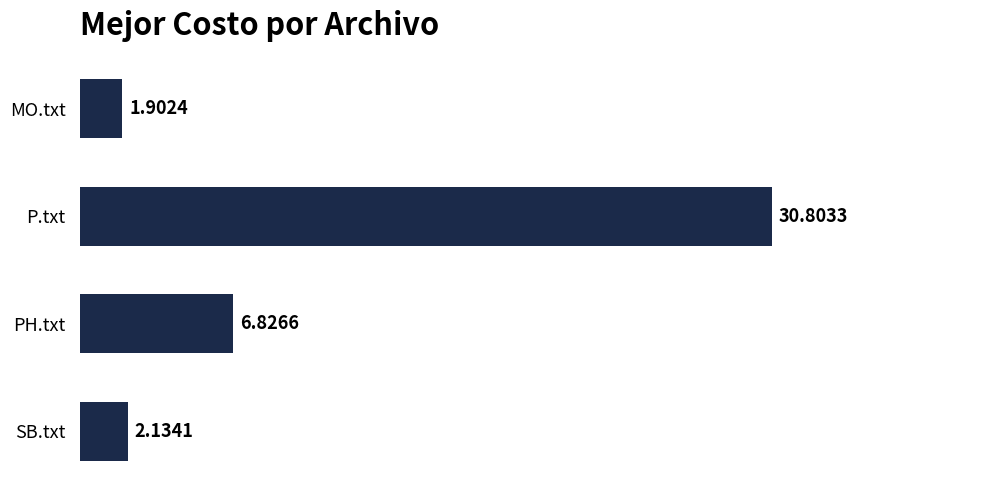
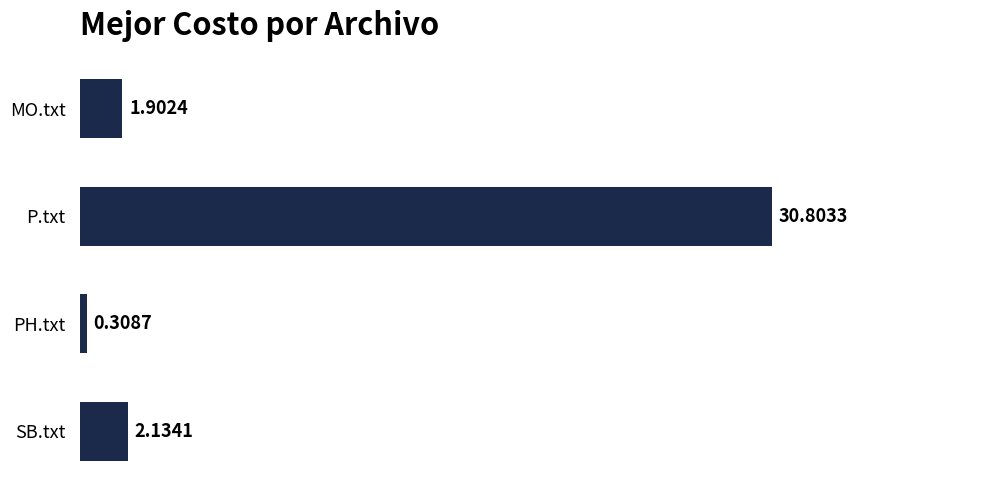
  {
    "MO.txt": 1.9024,
    "P.txt": 30.8033,
-   "PH.txt": 6.8266,
+   "PH.txt": 0.3087,
    "SB.txt": 2.1341
  }
